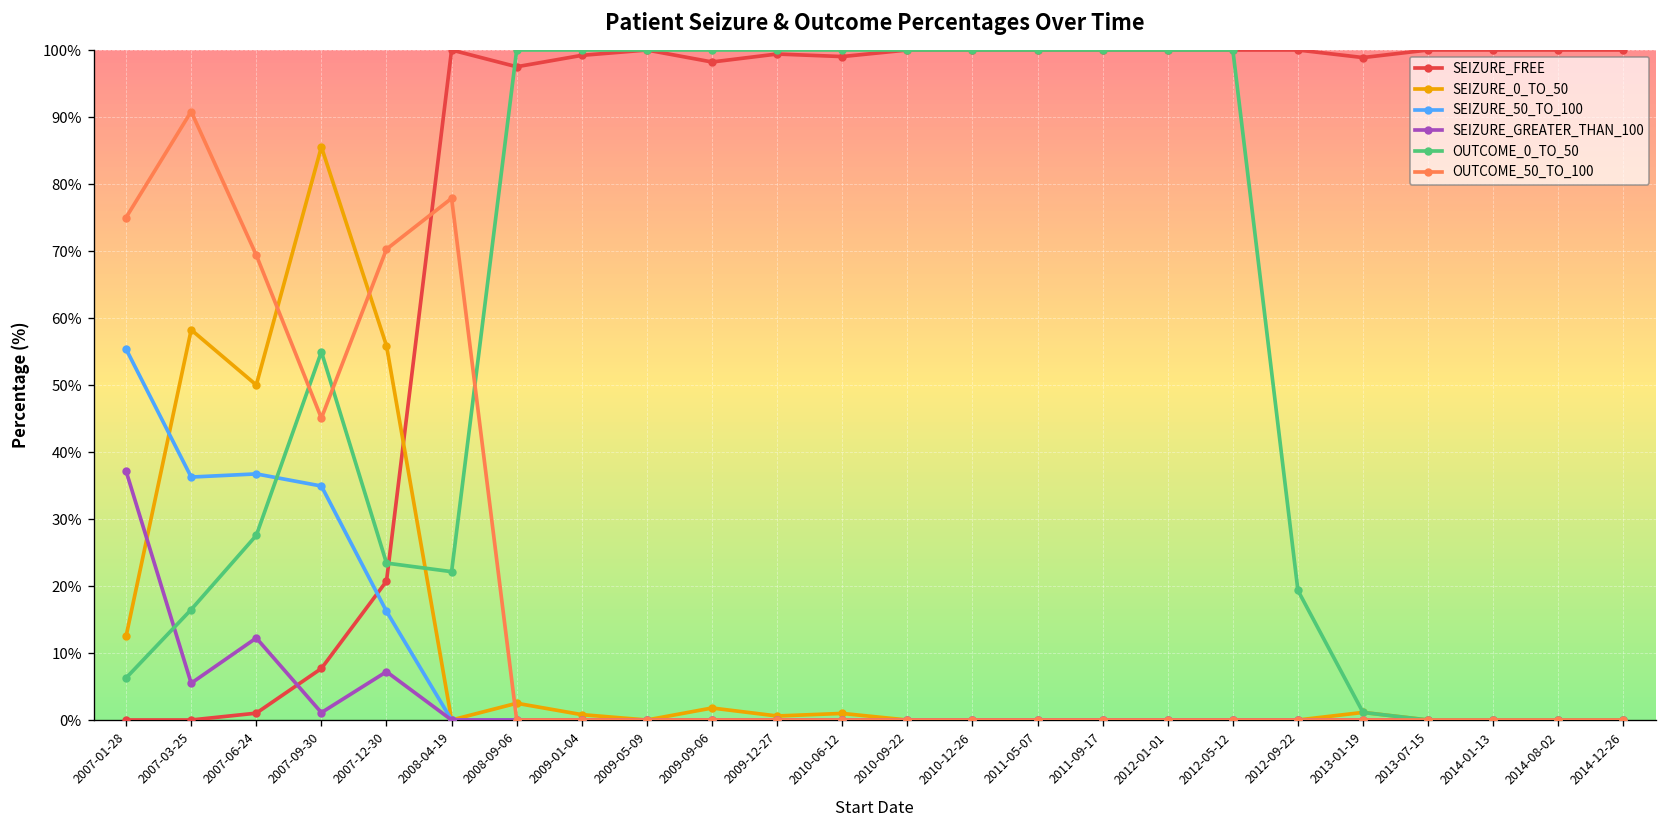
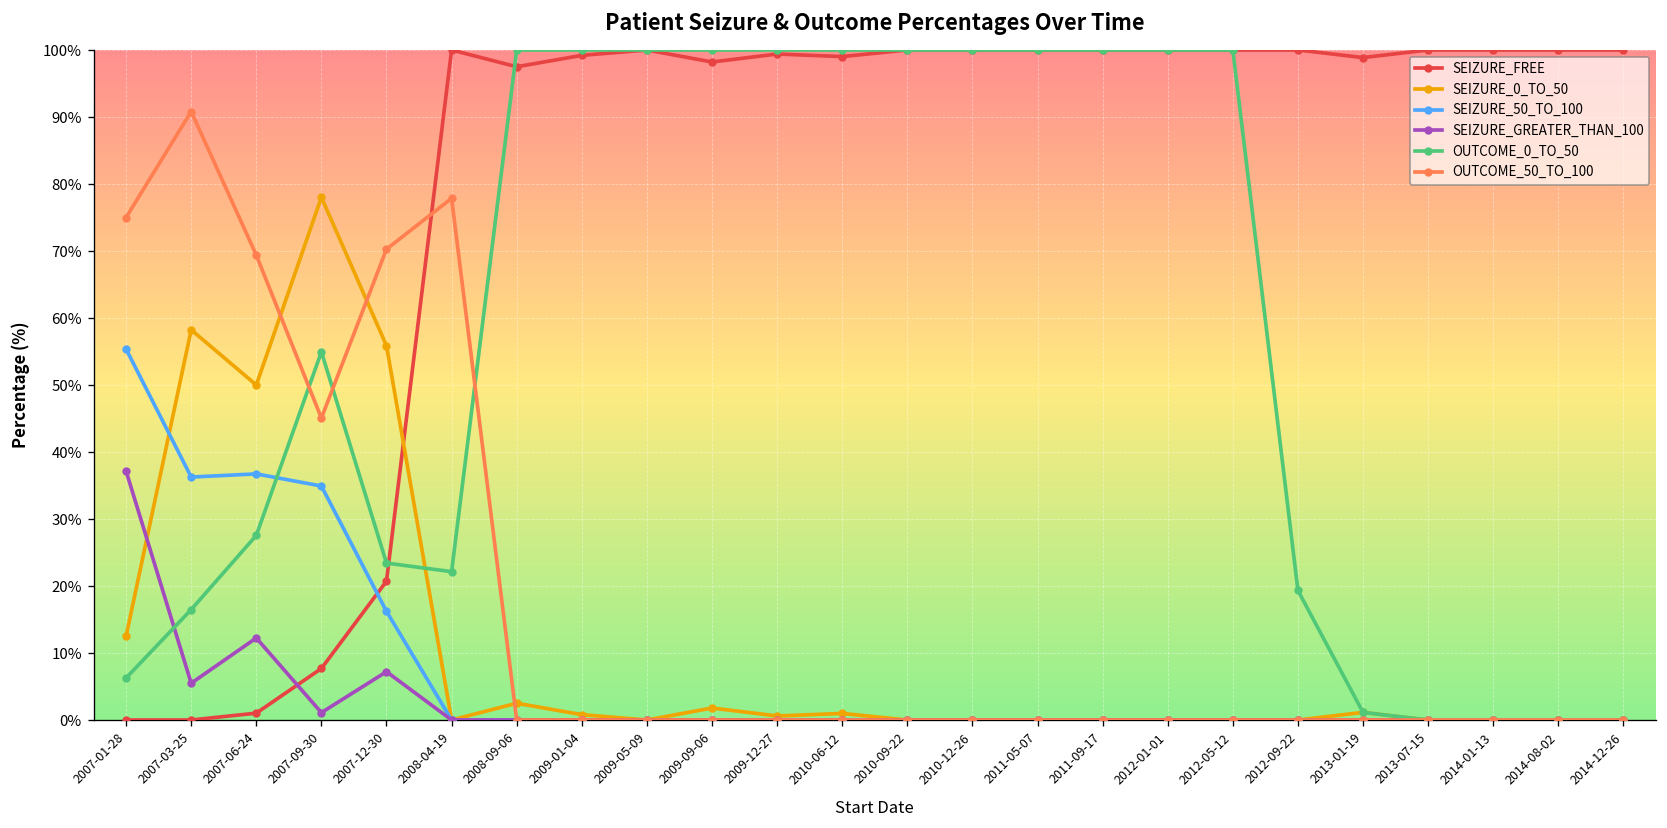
  {
    "SEIZURE_FREE": {
      "2007-01-28": "0%",
      "2007-03-25": "0%",
      "2007-06-24": "1%",
      "2007-09-30": "8%",
      "2007-12-30": "21%",
      "2008-04-19": "100%",
      "2008-09-06": "98%",
      "2009-01-04": "99%",
      "2009-09-06": "98%",
      "2009-12-27": "99%",
      "2010-06-12": "99%",
      "2012-09-22": "100%",
      "2013-01-19": "99%",
      "2013-07-15": "100%",
      "2014-01-13": "100%",
      "2014-08-02": "100%",
      "2014-12-26": "100%"
    },
    "SEIZURE_0_TO_50": {
      "2007-01-28": "13%",
      "2007-03-25": "58%",
      "2007-06-24": "50%",
-     "2007-09-30": "86%",
+     "2007-09-30": "78%",
      "2007-12-30": "56%",
      "2008-09-06": "3%",
      "2009-01-04": "1%",
      "2009-09-06": "2%",
      "2009-12-27": "1%",
      "2010-06-12": "1%"
    },
    "SEIZURE_50_TO_100": {
      "2007-01-28": "55%",
      "2007-03-25": "36%",
      "2007-06-24": "37%",
      "2007-09-30": "35%",
      "2007-12-30": "16%"
    },
    "SEIZURE_GREATER_THAN_100": {
      "2007-01-28": "37%",
      "2007-03-25": "5%",
      "2007-06-24": "12%",
      "2007-09-30": "1%",
      "2007-12-30": "7%"
    },
    "OUTCOME_0_TO_50": {
      "2007-01-28": "6%",
      "2007-03-25": "16%",
      "2007-06-24": "28%",
      "2007-09-30": "55%",
      "2007-12-30": "23%",
      "2008-04-19": "22%",
      "2008-09-06": "100%",
      "2009-01-04": "100%",
      "2009-09-06": "100%",
      "2009-12-27": "100%",
      "2010-06-12": "100%",
      "2012-09-22": "19%"
    },
    "OUTCOME_50_TO_100": {
      "2007-01-28": "75%",
      "2007-03-25": "91%",
      "2007-06-24": "69%",
      "2007-09-30": "45%",
      "2007-12-30": "70%",
      "2008-04-19": "78%"
    }
  }
